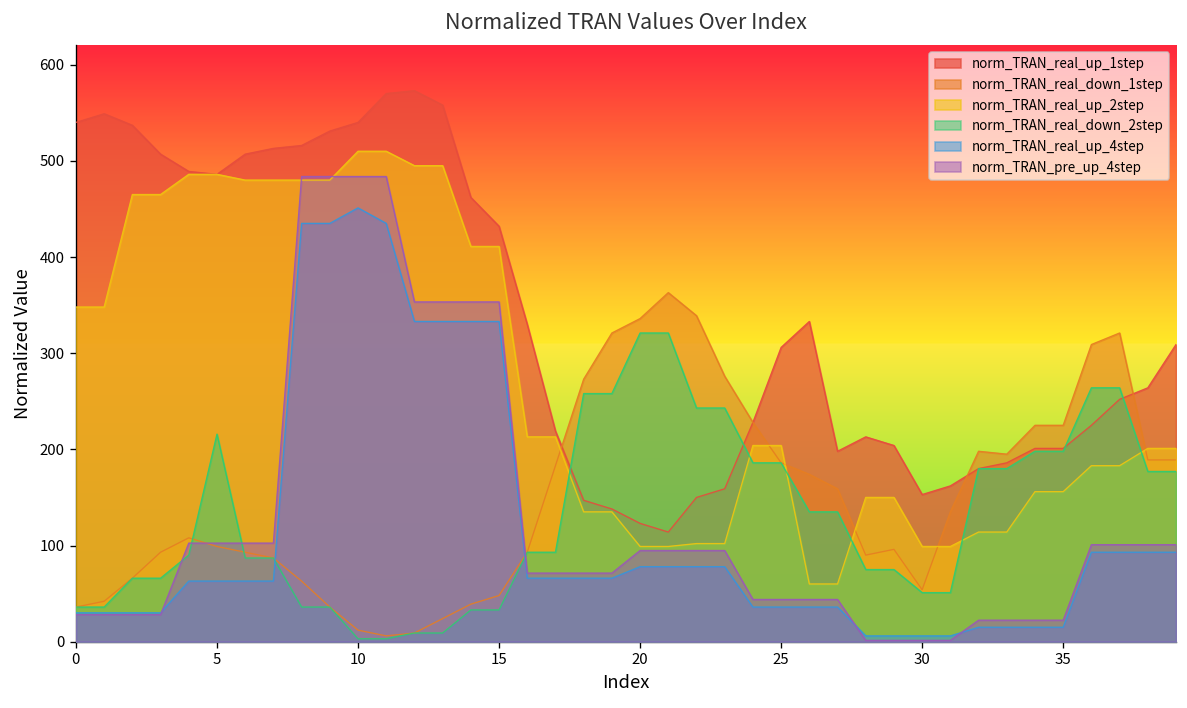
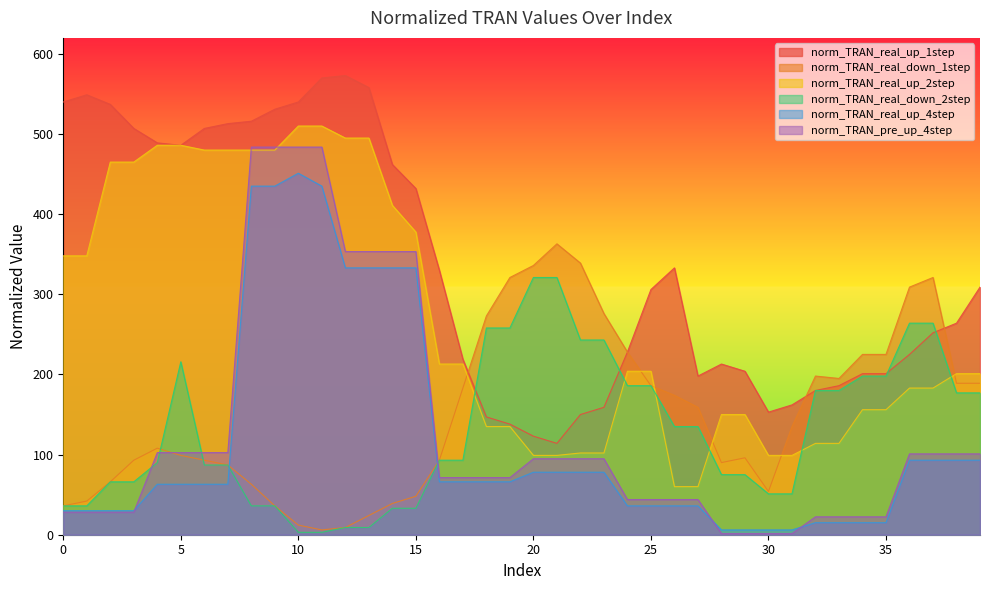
  {
    "norm_TRAN_real_up_2step": {
      "0": 350,
      "10": 510,
-     "15": 410,
+     "15": 380,
      "20": 100,
      "25": 200,
      "30": 100,
      "35": 160
    },
    "norm_TRAN_real_down_2step": {
      "5": 220,
      "10": 0,
      "15": 30,
      "20": 320
    },
    "norm_TRAN_real_up_4step": {
      "5": 60,
      "10": 450,
      "15": 330,
      "20": 80,
      "25": 40,
      "30": 10,
      "35": 20
    },
    "norm_TRAN_pre_up_4step": {
      "5": 100,
      "10": 480,
      "15": 350,
      "20": 90,
      "25": 40,
      "30": 0,
      "35": 20
    }
  }
